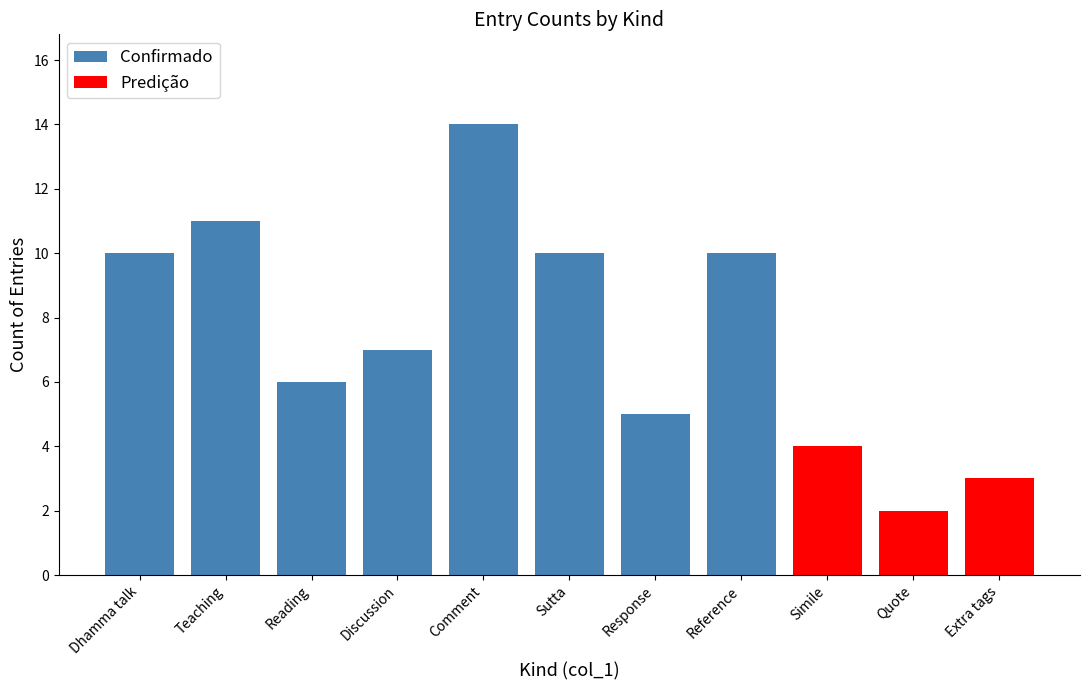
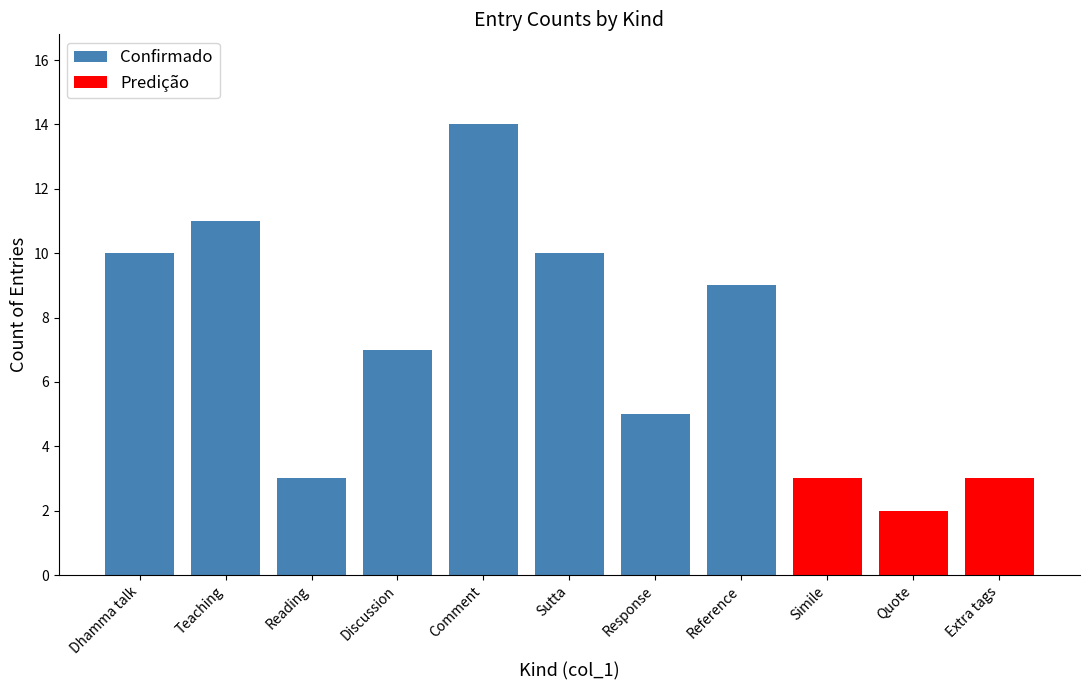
  {
    "Confirmado": {
      "Dhamma talk": 10,
      "Teaching": 11,
-     "Reading": 6,
+     "Reading": 3,
      "Discussion": 7,
      "Comment": 14,
      "Sutta": 10,
      "Response": 5,
-     "Reference": 10
+     "Reference": 9
    },
    "Predição": {
-     "Simile": 4,
+     "Simile": 3,
      "Quote": 2,
      "Extra tags": 3
    }
  }
